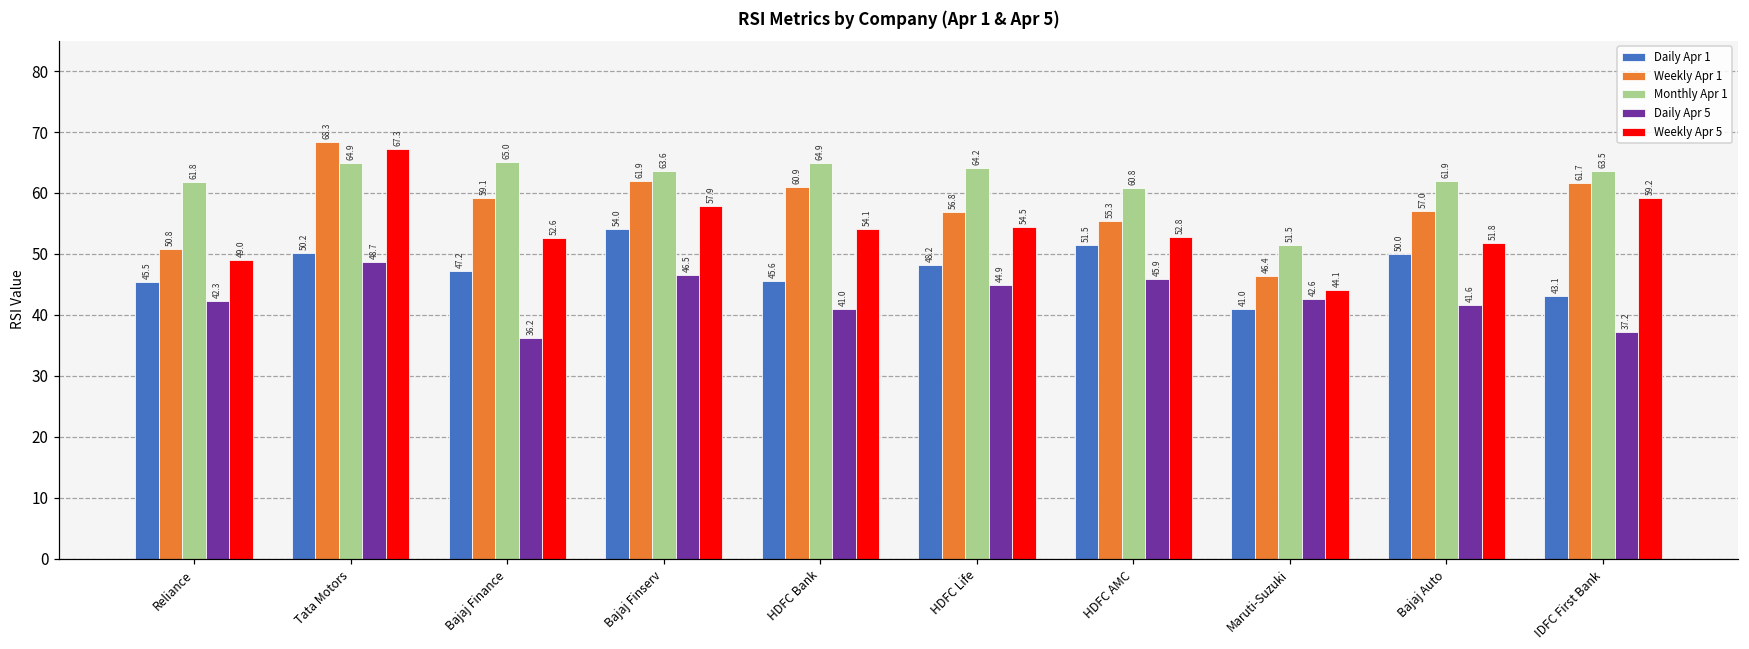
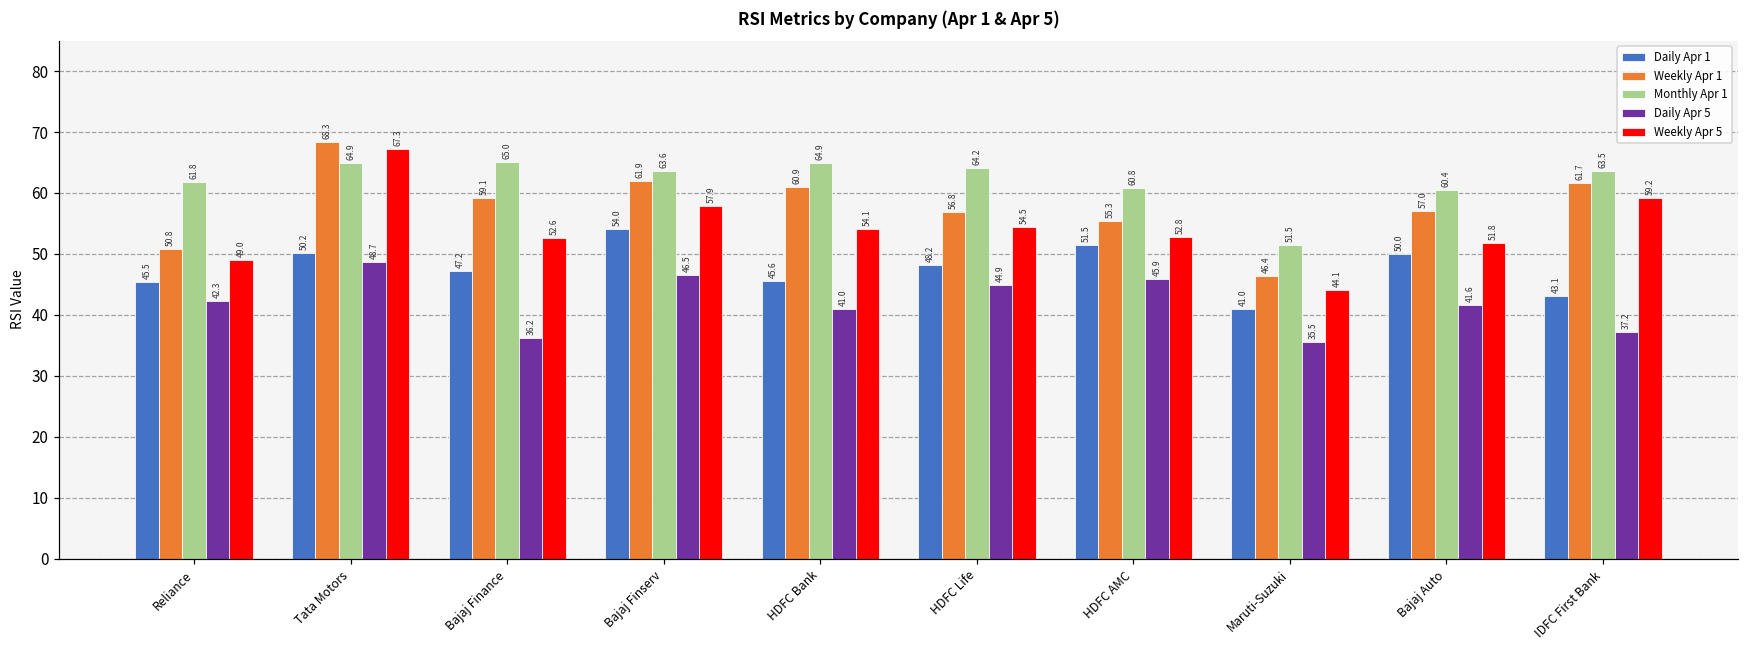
  {
    "Daily Apr 1": {
      "Reliance": 45.5,
      "Tata Motors": 50.2,
      "Bajaj Finance": 47.2,
      "Bajaj Finserv": 54.0,
      "HDFC Bank": 45.6,
      "HDFC Life": 48.2,
      "HDFC AMC": 51.5,
      "Maruti-Suzuki": 41.0,
      "Bajaj Auto": 50.0,
      "IDFC First Bank": 43.1
    },
    "Weekly Apr 1": {
      "Reliance": 50.8,
      "Tata Motors": 68.3,
      "Bajaj Finance": 59.1,
      "Bajaj Finserv": 61.9,
      "HDFC Bank": 60.9,
      "HDFC Life": 56.8,
      "HDFC AMC": 55.3,
      "Maruti-Suzuki": 46.4,
      "Bajaj Auto": 57.0,
      "IDFC First Bank": 61.7
    },
    "Monthly Apr 1": {
      "Reliance": 61.8,
      "Tata Motors": 64.9,
      "Bajaj Finance": 65.0,
      "Bajaj Finserv": 63.6,
      "HDFC Bank": 64.9,
      "HDFC Life": 64.2,
      "HDFC AMC": 60.8,
      "Maruti-Suzuki": 51.5,
-     "Bajaj Auto": 61.9,
+     "Bajaj Auto": 60.4,
      "IDFC First Bank": 63.5
    },
    "Daily Apr 5": {
      "Reliance": 42.3,
      "Tata Motors": 48.7,
      "Bajaj Finance": 36.2,
      "Bajaj Finserv": 46.5,
      "HDFC Bank": 41.0,
      "HDFC Life": 44.9,
      "HDFC AMC": 45.9,
-     "Maruti-Suzuki": 42.6,
+     "Maruti-Suzuki": 35.5,
      "Bajaj Auto": 41.6,
      "IDFC First Bank": 37.2
    },
    "Weekly Apr 5": {
      "Reliance": 49.0,
      "Tata Motors": 67.3,
      "Bajaj Finance": 52.6,
      "Bajaj Finserv": 57.9,
      "HDFC Bank": 54.1,
      "HDFC Life": 54.5,
      "HDFC AMC": 52.8,
      "Maruti-Suzuki": 44.1,
      "Bajaj Auto": 51.8,
      "IDFC First Bank": 59.2
    }
  }
